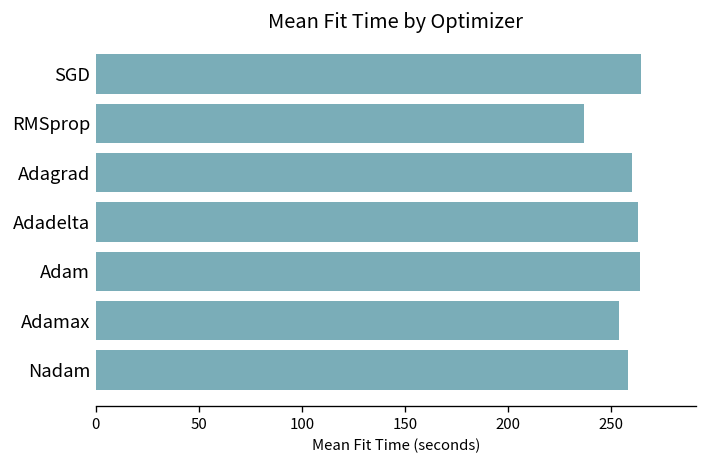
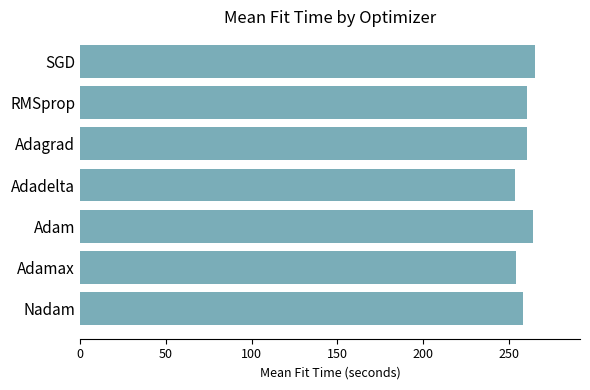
  {
    "SGD": 265,
-   "RMSprop": 237,
+   "RMSprop": 260,
    "Adagrad": 260,
-   "Adadelta": 263,
+   "Adadelta": 254,
    "Adam": 264,
    "Adamax": 254,
    "Nadam": 258
  }
